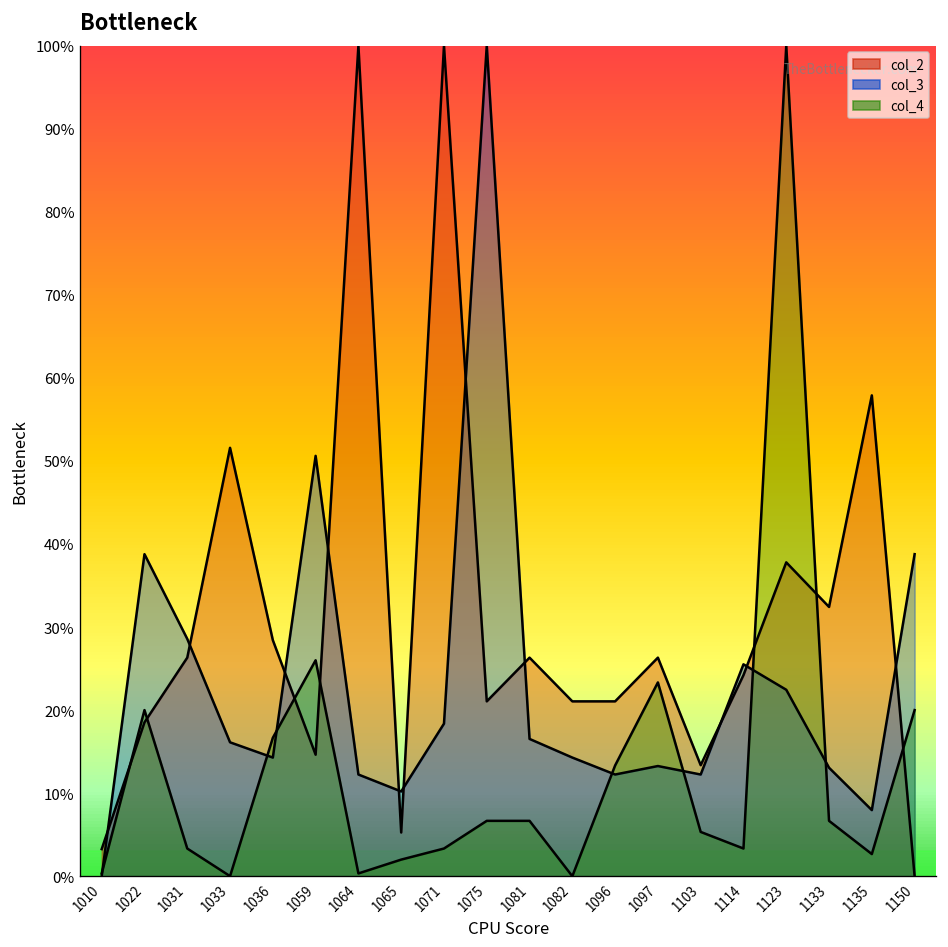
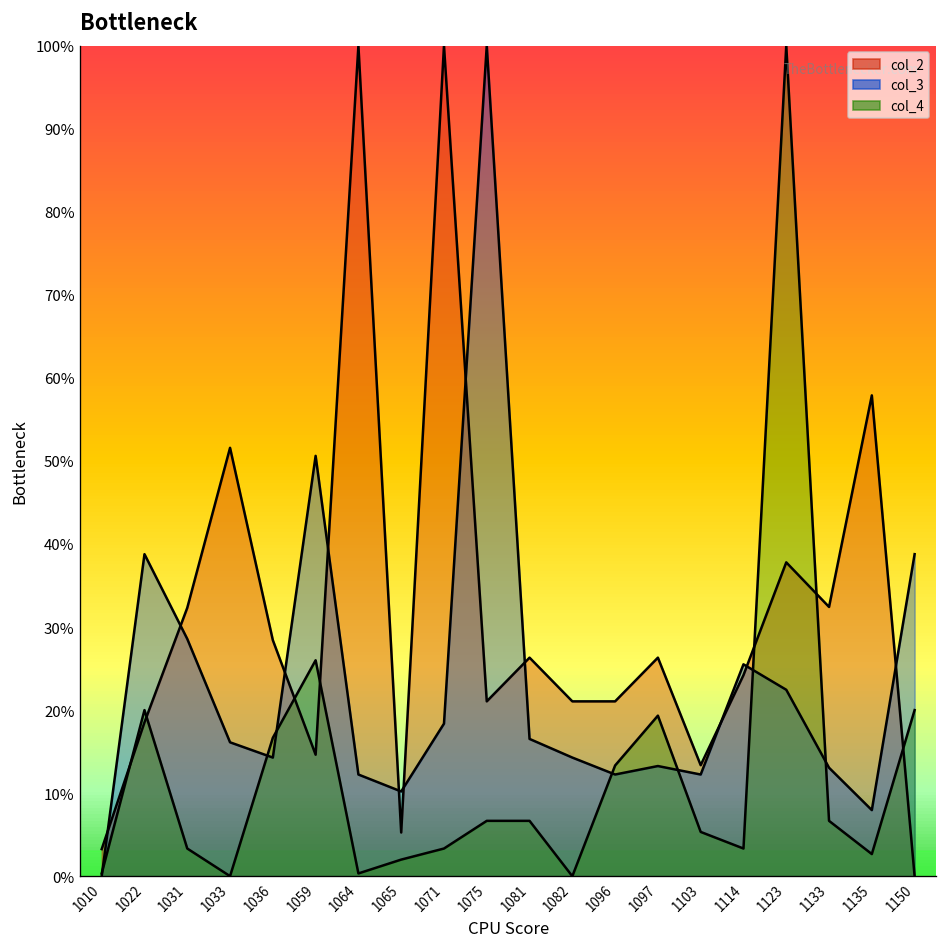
  {
    "col_2": {
      "1010": "3%",
      "1022": "19%",
-     "1031": "26%",
+     "1031": "32%",
      "1033": "52%",
      "1036": "28%",
      "1059": "15%",
      "1064": "100%",
      "1065": "5%",
      "1071": "100%",
      "1075": "21%",
      "1081": "26%",
      "1082": "21%",
      "1096": "21%",
      "1097": "26%",
      "1103": "13%",
      "1114": "24%",
      "1123": "38%",
      "1133": "32%",
      "1135": "58%"
    },
    "col_3": {
      "1022": "39%",
      "1031": "29%",
      "1033": "16%",
      "1036": "14%",
      "1059": "51%",
      "1064": "12%",
      "1065": "10%",
      "1071": "18%",
      "1075": "100%",
      "1081": "17%",
      "1082": "14%",
      "1096": "12%",
      "1097": "13%",
      "1103": "12%",
      "1114": "26%",
      "1123": "22%",
      "1133": "13%",
      "1135": "8%",
      "1150": "39%"
    },
    "col_4": {
      "1022": "20%",
      "1031": "3%",
      "1036": "17%",
      "1059": "26%",
      "1071": "3%",
      "1075": "7%",
      "1081": "7%",
      "1096": "13%",
-     "1097": "23%",
+     "1097": "19%",
      "1103": "5%",
      "1114": "3%",
      "1123": "100%",
      "1133": "7%",
      "1150": "20%"
    }
  }
